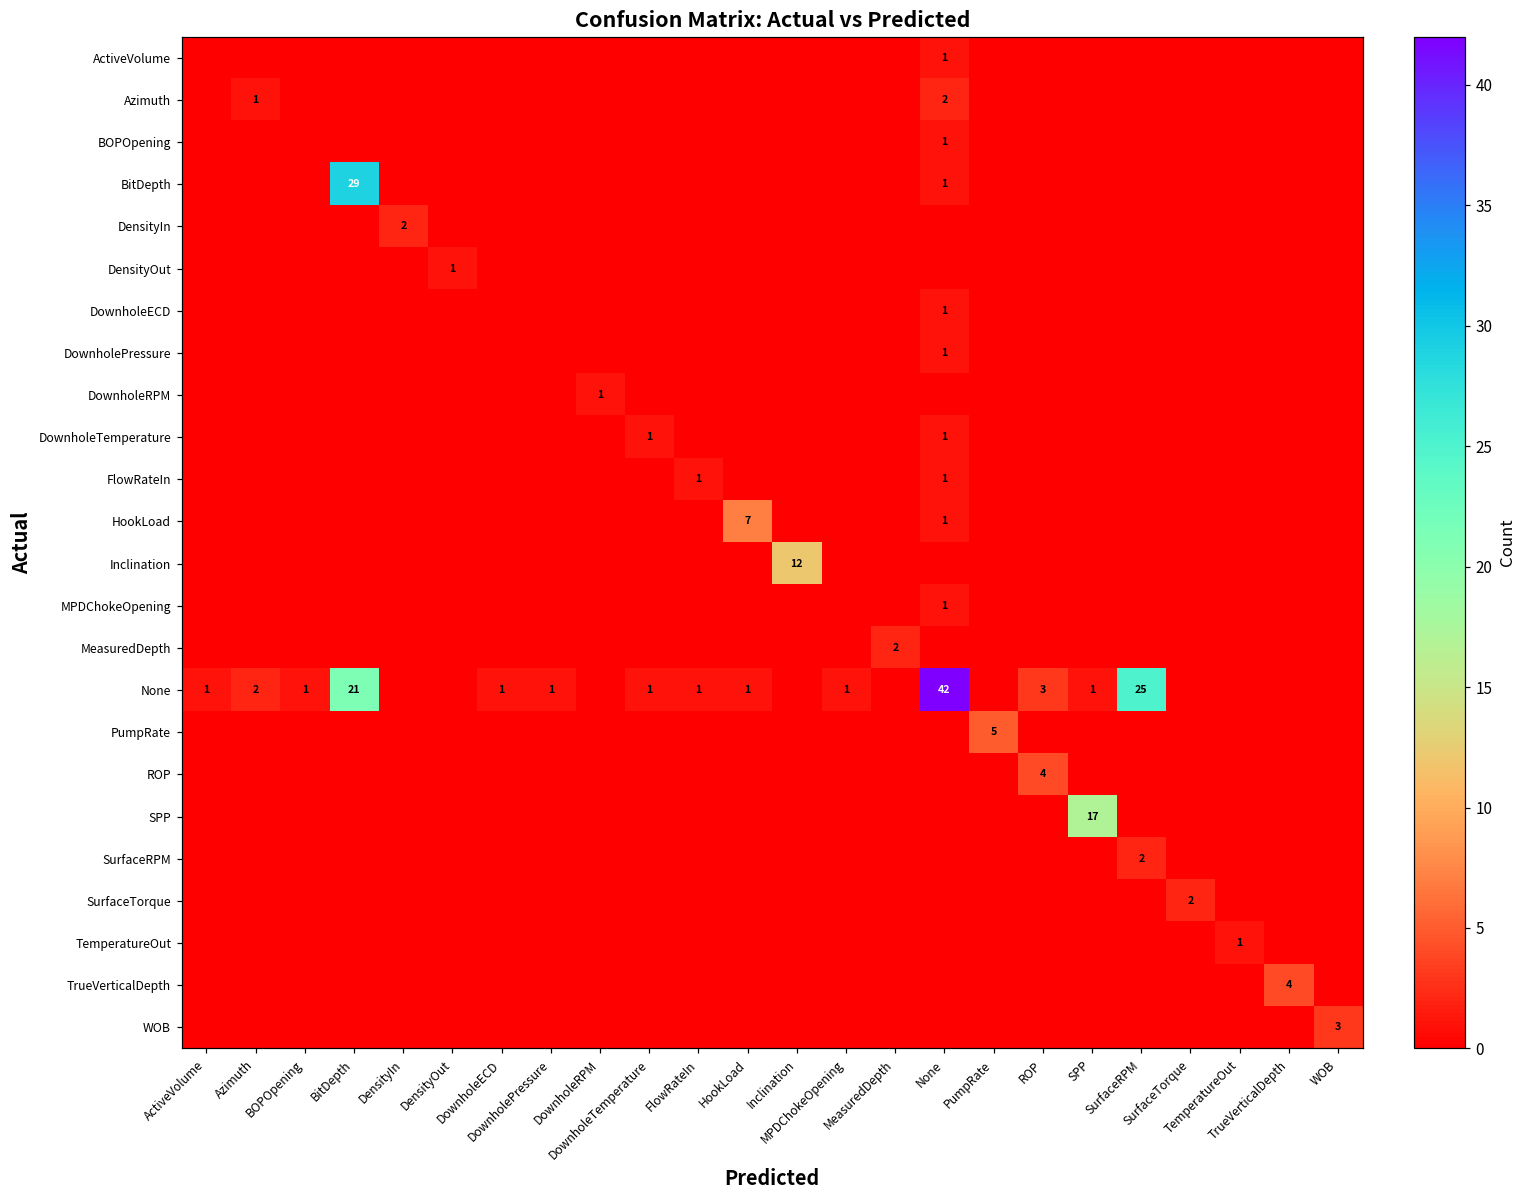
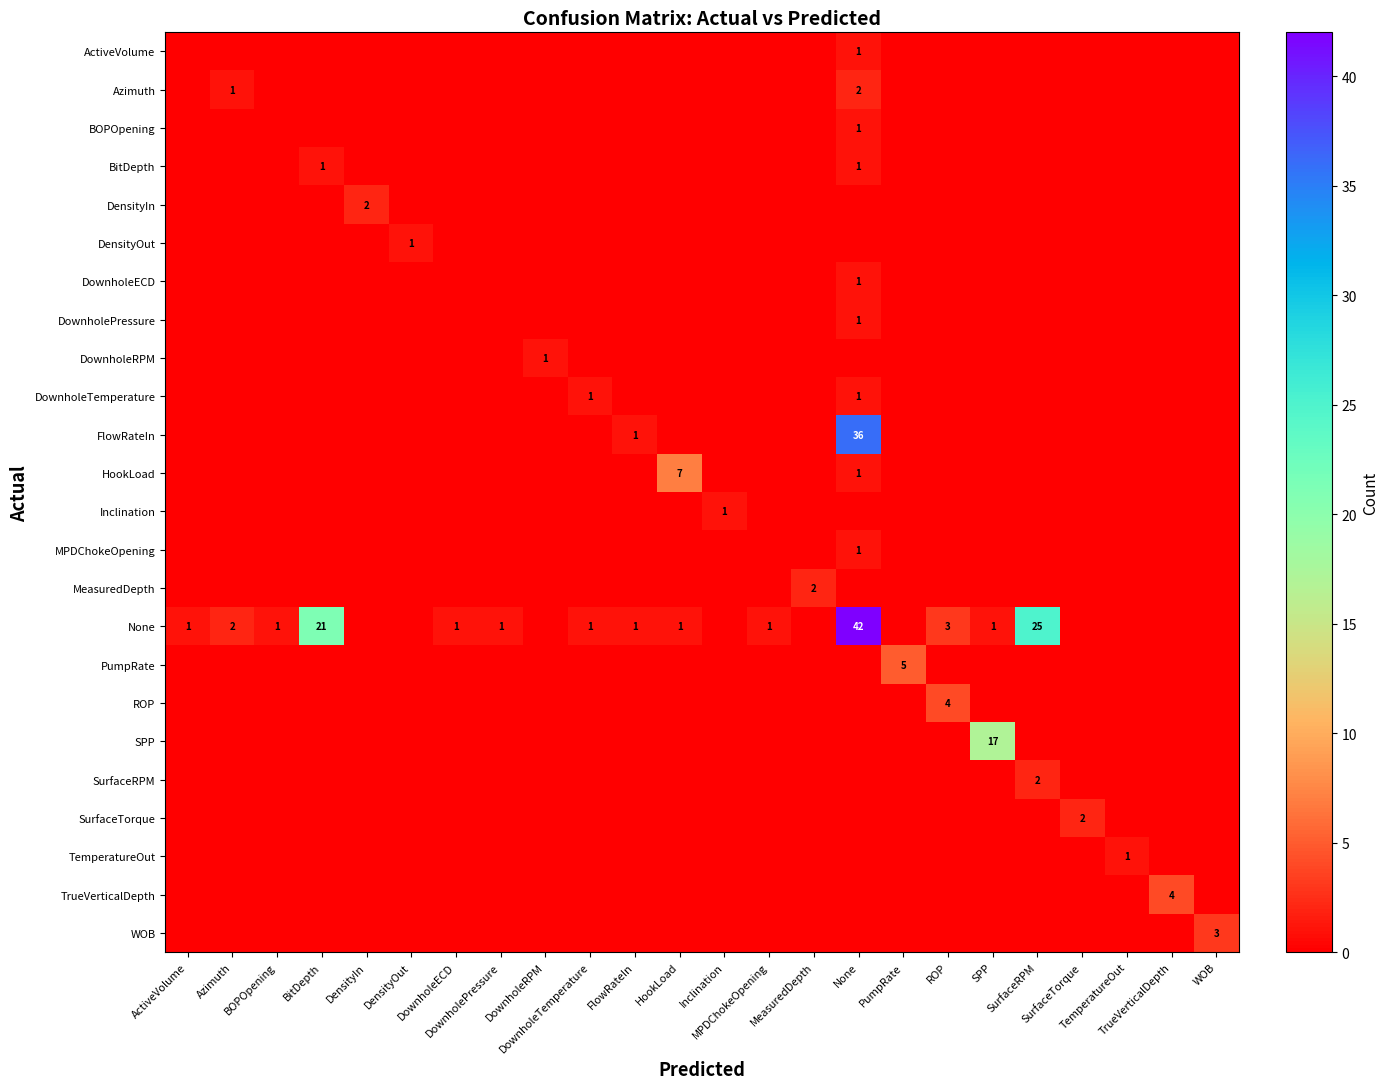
  {
    "ActiveVolume": {
      "None": 1
    },
    "Azimuth": {
      "Azimuth": 1,
      "None": 2
    },
    "BOPOpening": {
      "None": 1
    },
    "BitDepth": {
-     "BitDepth": 29,
+     "BitDepth": 1,
      "None": 1
    },
    "DensityIn": {
      "DensityIn": 2
    },
    "DensityOut": {
      "DensityOut": 1
    },
    "DownholeECD": {
      "None": 1
    },
    "DownholePressure": {
      "None": 1
    },
    "DownholeRPM": {
      "DownholeRPM": 1
    },
    "DownholeTemperature": {
      "DownholeTemperature": 1,
      "None": 1
    },
    "FlowRateIn": {
      "FlowRateIn": 1,
-     "None": 1
+     "None": 36
    },
    "HookLoad": {
      "HookLoad": 7,
      "None": 1
    },
    "Inclination": {
-     "Inclination": 12
+     "Inclination": 1
    },
    "MPDChokeOpening": {
      "None": 1
    },
    "MeasuredDepth": {
      "MeasuredDepth": 2
    },
    "None": {
      "ActiveVolume": 1,
      "Azimuth": 2,
      "BOPOpening": 1,
      "BitDepth": 21,
      "DownholeECD": 1,
      "DownholePressure": 1,
      "DownholeTemperature": 1,
      "FlowRateIn": 1,
      "HookLoad": 1,
      "MPDChokeOpening": 1,
      "None": 42,
      "ROP": 3,
      "SPP": 1,
      "SurfaceRPM": 25
    },
    "PumpRate": {
      "PumpRate": 5
    },
    "ROP": {
      "ROP": 4
    },
    "SPP": {
      "SPP": 17
    },
    "SurfaceRPM": {
      "SurfaceRPM": 2
    },
    "SurfaceTorque": {
      "SurfaceTorque": 2
    },
    "TemperatureOut": {
      "TemperatureOut": 1
    },
    "TrueVerticalDepth": {
      "TrueVerticalDepth": 4
    },
    "WOB": {
      "WOB": 3
    }
  }
